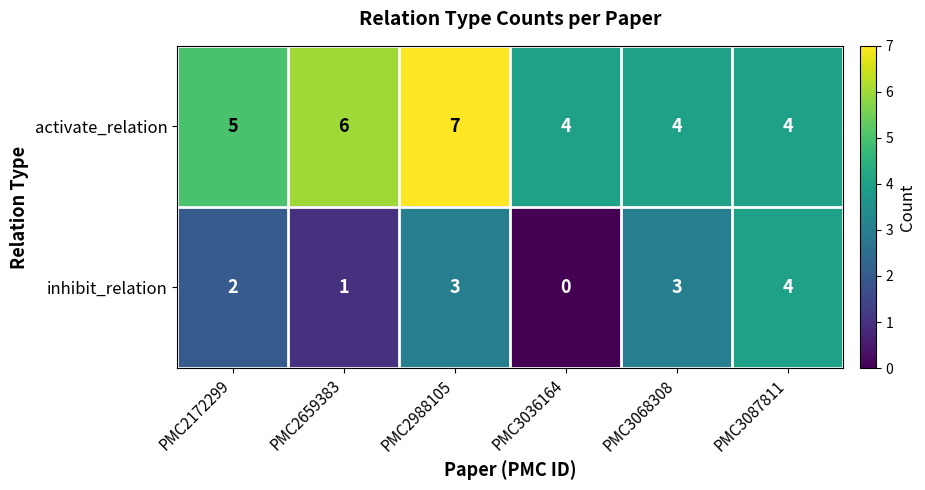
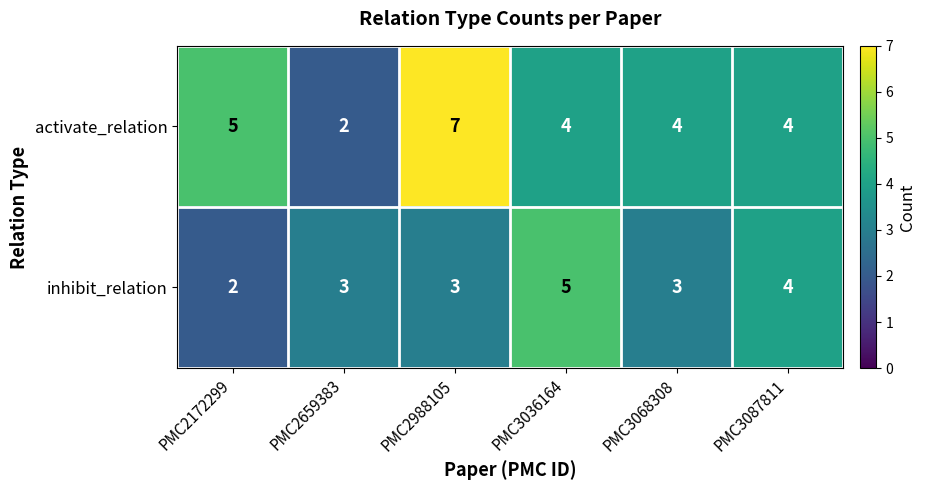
  {
    "activate_relation": {
      "PMC2172299": 5,
-     "PMC2659383": 6,
+     "PMC2659383": 2,
      "PMC2988105": 7,
      "PMC3036164": 4,
      "PMC3068308": 4,
      "PMC3087811": 4
    },
    "inhibit_relation": {
      "PMC2172299": 2,
-     "PMC2659383": 1,
+     "PMC2659383": 3,
      "PMC2988105": 3,
-     "PMC3036164": 0,
+     "PMC3036164": 5,
      "PMC3068308": 3,
      "PMC3087811": 4
    }
  }
